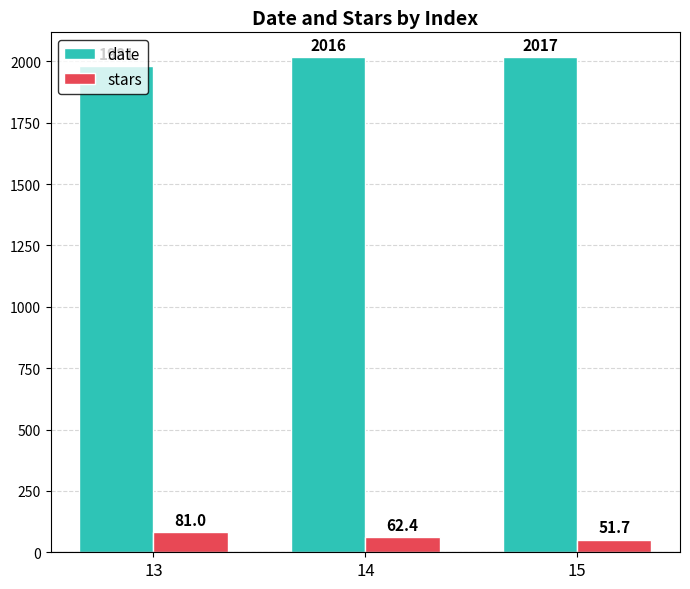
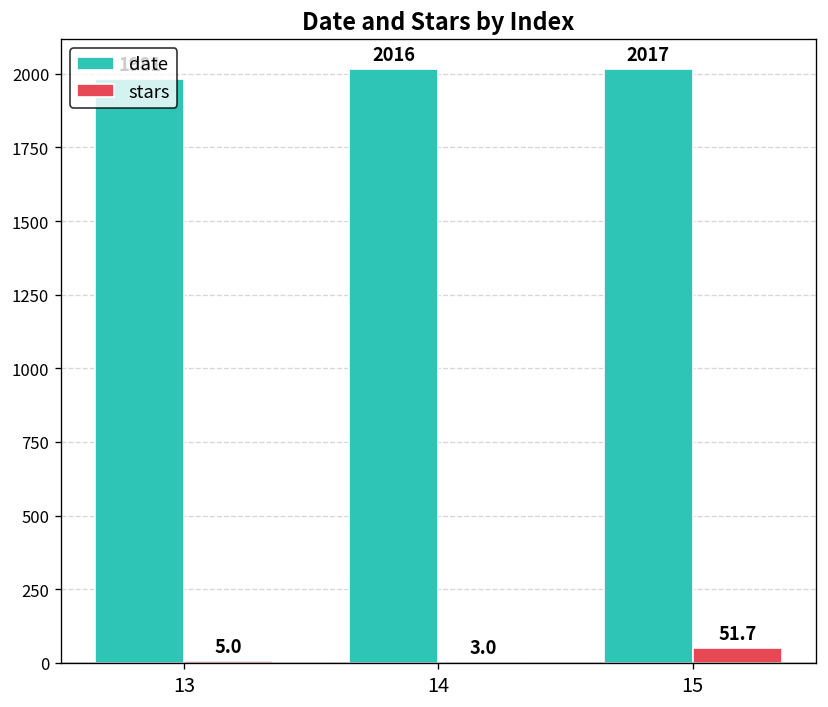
  {
    "date": {
      "14": 2016,
      "15": 2017
    },
    "stars": {
-     "13": 81.0,
-     "14": 62.4,
+     "13": 5.0,
+     "14": 3.0,
      "15": 51.7
    }
  }
